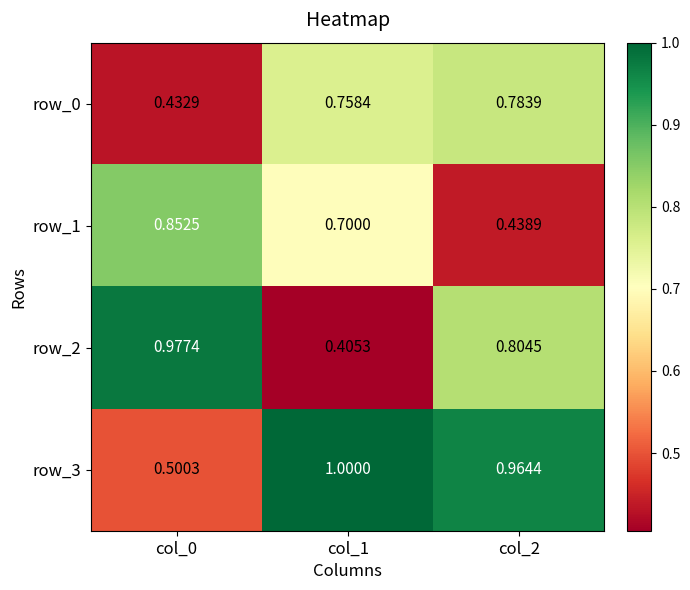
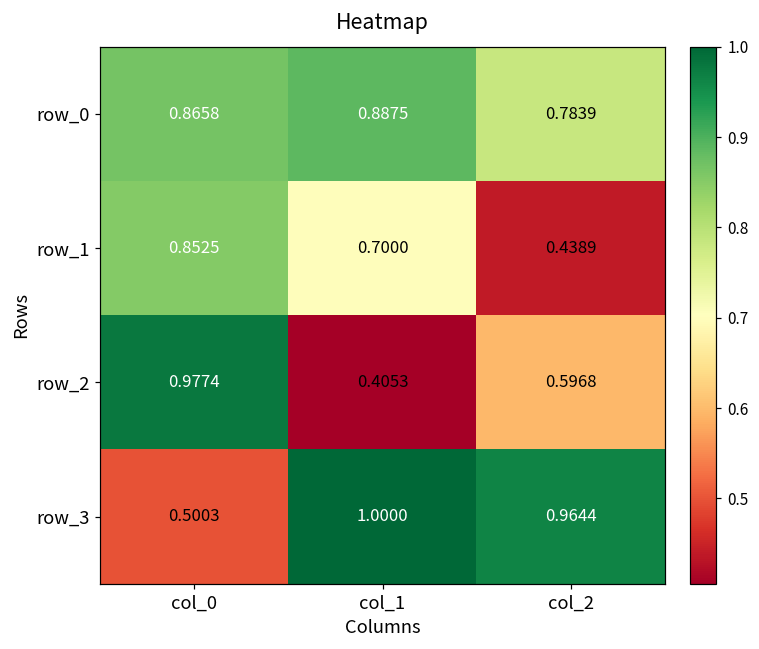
  {
    "row_0": {
-     "col_0": 0.4329,
-     "col_1": 0.7584,
+     "col_0": 0.8658,
+     "col_1": 0.8875,
      "col_2": 0.7839
    },
    "row_1": {
      "col_0": 0.8525,
      "col_1": 0.7000,
      "col_2": 0.4389
    },
    "row_2": {
      "col_0": 0.9774,
      "col_1": 0.4053,
-     "col_2": 0.8045
+     "col_2": 0.5968
    },
    "row_3": {
      "col_0": 0.5003,
      "col_1": 1.0000,
      "col_2": 0.9644
    }
  }
